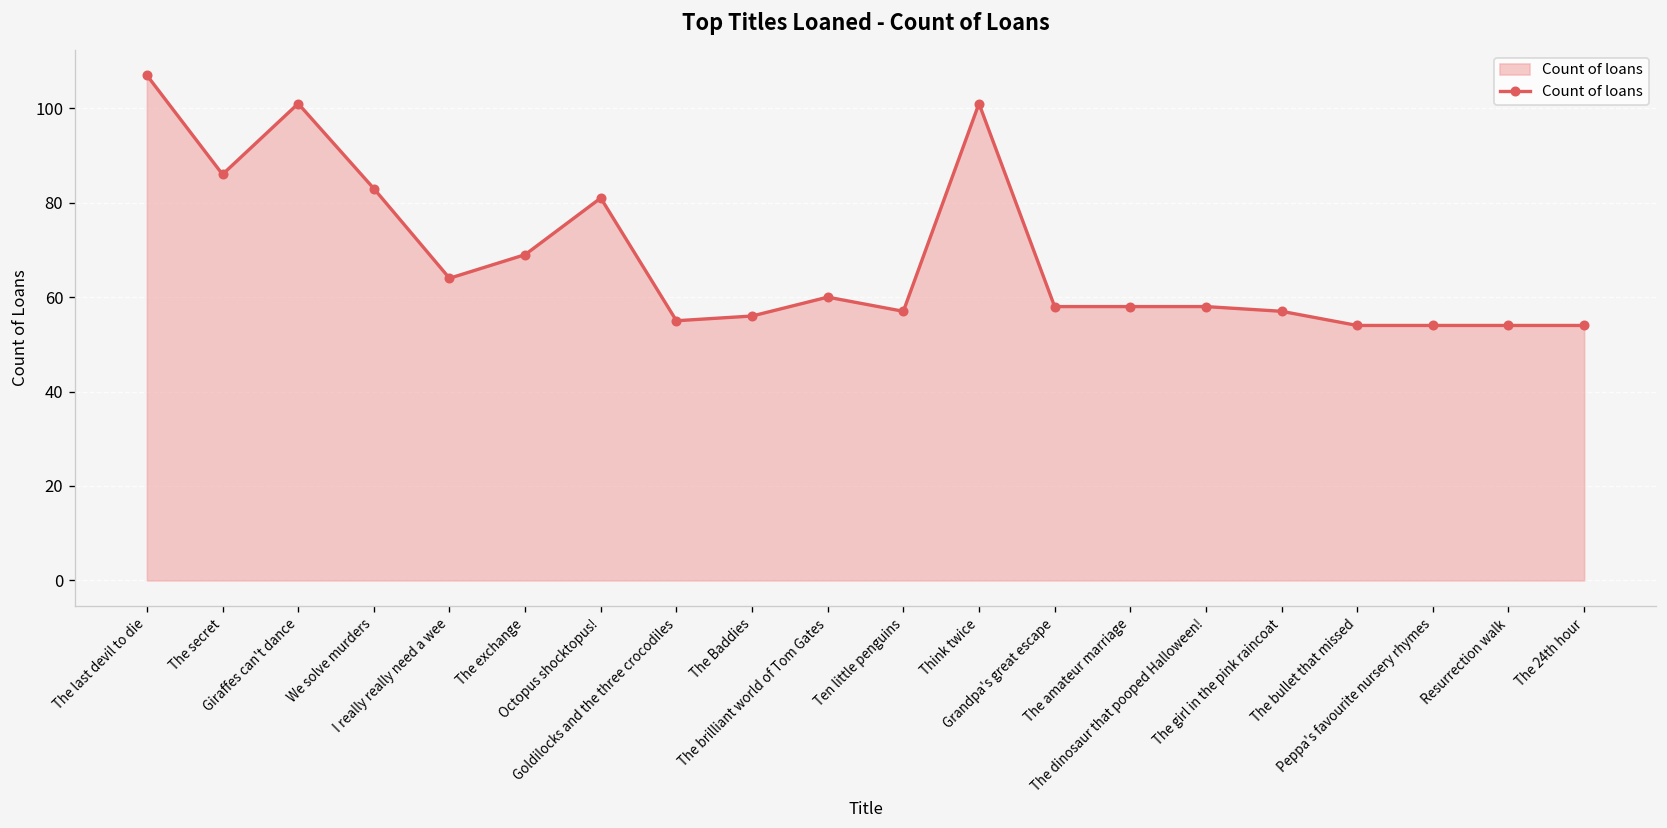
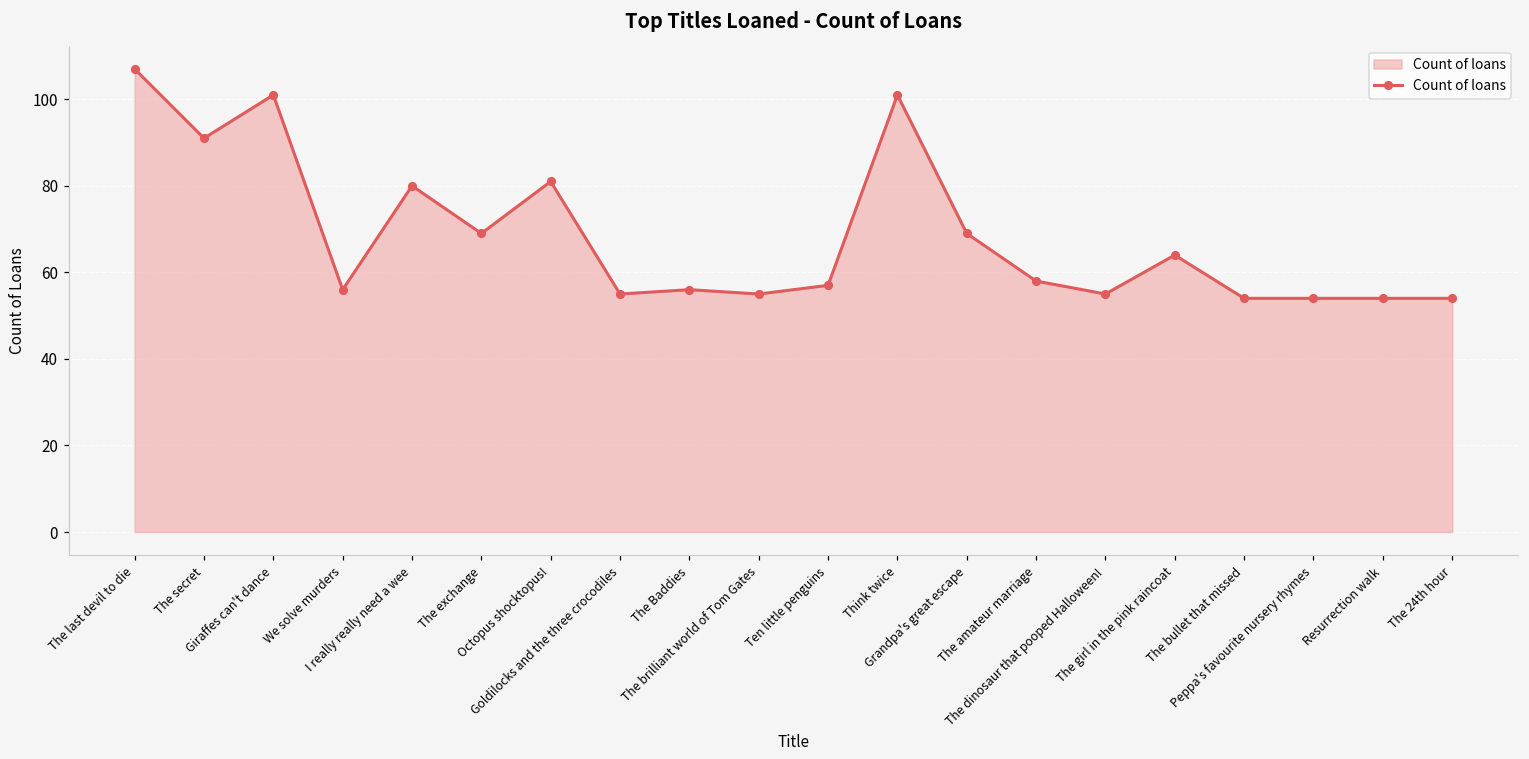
  {
    "The last devil to die": 107,
-   "The secret": 86,
+   "The secret": 91,
    "Giraffes can't dance": 101,
-   "We solve murders": 83,
-   "I really really need a wee": 64,
+   "We solve murders": 56,
+   "I really really need a wee": 80,
    "The exchange": 69,
    "Octopus shocktopus!": 81,
    "Goldilocks and the three crocodiles": 55,
    "The Baddies": 56,
-   "The brilliant world of Tom Gates": 60,
+   "The brilliant world of Tom Gates": 55,
    "Ten little penguins": 57,
    "Think twice": 101,
-   "Grandpa's great escape": 58,
+   "Grandpa's great escape": 69,
    "The amateur marriage": 58,
-   "The dinosaur that pooped Halloween!": 58,
-   "The girl in the pink raincoat": 57,
+   "The dinosaur that pooped Halloween!": 55,
+   "The girl in the pink raincoat": 64,
    "The bullet that missed": 54,
    "Peppa's favourite nursery rhymes": 54,
    "Resurrection walk": 54,
    "The 24th hour": 54
  }
